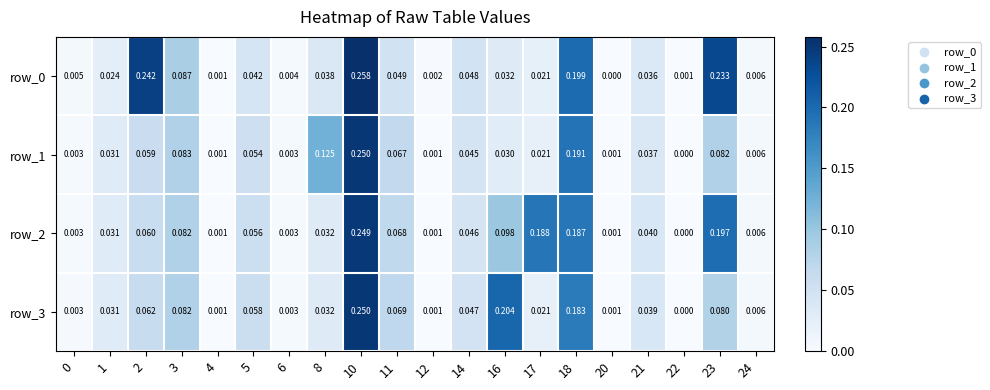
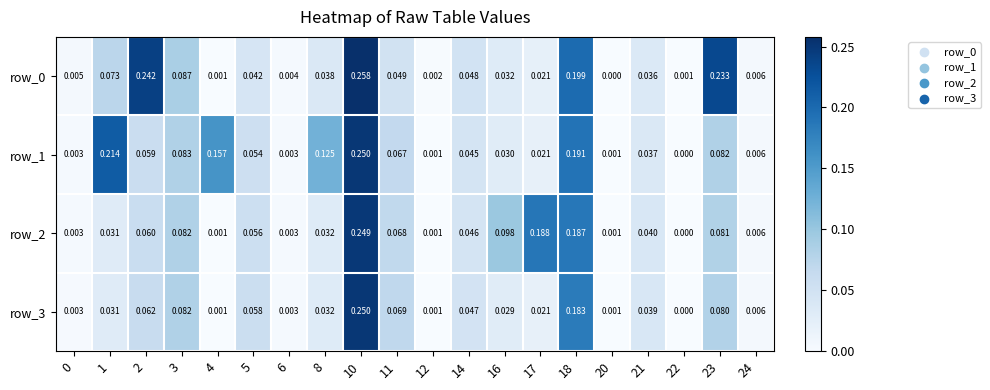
  {
    "row_0": {
      "0": 0.005,
-     "1": 0.024,
+     "1": 0.073,
      "2": 0.242,
      "3": 0.087,
      "4": 0.001,
      "5": 0.042,
      "6": 0.004,
      "8": 0.038,
      "10": 0.258,
      "11": 0.049,
      "12": 0.002,
      "14": 0.048,
      "16": 0.032,
      "17": 0.021,
      "18": 0.199,
      "20": 0.000,
      "21": 0.036,
      "22": 0.001,
      "23": 0.233,
      "24": 0.006
    },
    "row_1": {
      "0": 0.003,
-     "1": 0.031,
+     "1": 0.214,
      "2": 0.059,
      "3": 0.083,
-     "4": 0.001,
+     "4": 0.157,
      "5": 0.054,
      "6": 0.003,
      "8": 0.125,
      "10": 0.250,
      "11": 0.067,
      "12": 0.001,
      "14": 0.045,
      "16": 0.030,
      "17": 0.021,
      "18": 0.191,
      "20": 0.001,
      "21": 0.037,
      "22": 0.000,
      "23": 0.082,
      "24": 0.006
    },
    "row_2": {
      "0": 0.003,
      "1": 0.031,
      "2": 0.060,
      "3": 0.082,
      "4": 0.001,
      "5": 0.056,
      "6": 0.003,
      "8": 0.032,
      "10": 0.249,
      "11": 0.068,
      "12": 0.001,
      "14": 0.046,
      "16": 0.098,
      "17": 0.188,
      "18": 0.187,
      "20": 0.001,
      "21": 0.040,
      "22": 0.000,
-     "23": 0.197,
+     "23": 0.081,
      "24": 0.006
    },
    "row_3": {
      "0": 0.003,
      "1": 0.031,
      "2": 0.062,
      "3": 0.082,
      "4": 0.001,
      "5": 0.058,
      "6": 0.003,
      "8": 0.032,
      "10": 0.250,
      "11": 0.069,
      "12": 0.001,
      "14": 0.047,
-     "16": 0.204,
+     "16": 0.029,
      "17": 0.021,
      "18": 0.183,
      "20": 0.001,
      "21": 0.039,
      "22": 0.000,
      "23": 0.080,
      "24": 0.006
    }
  }
